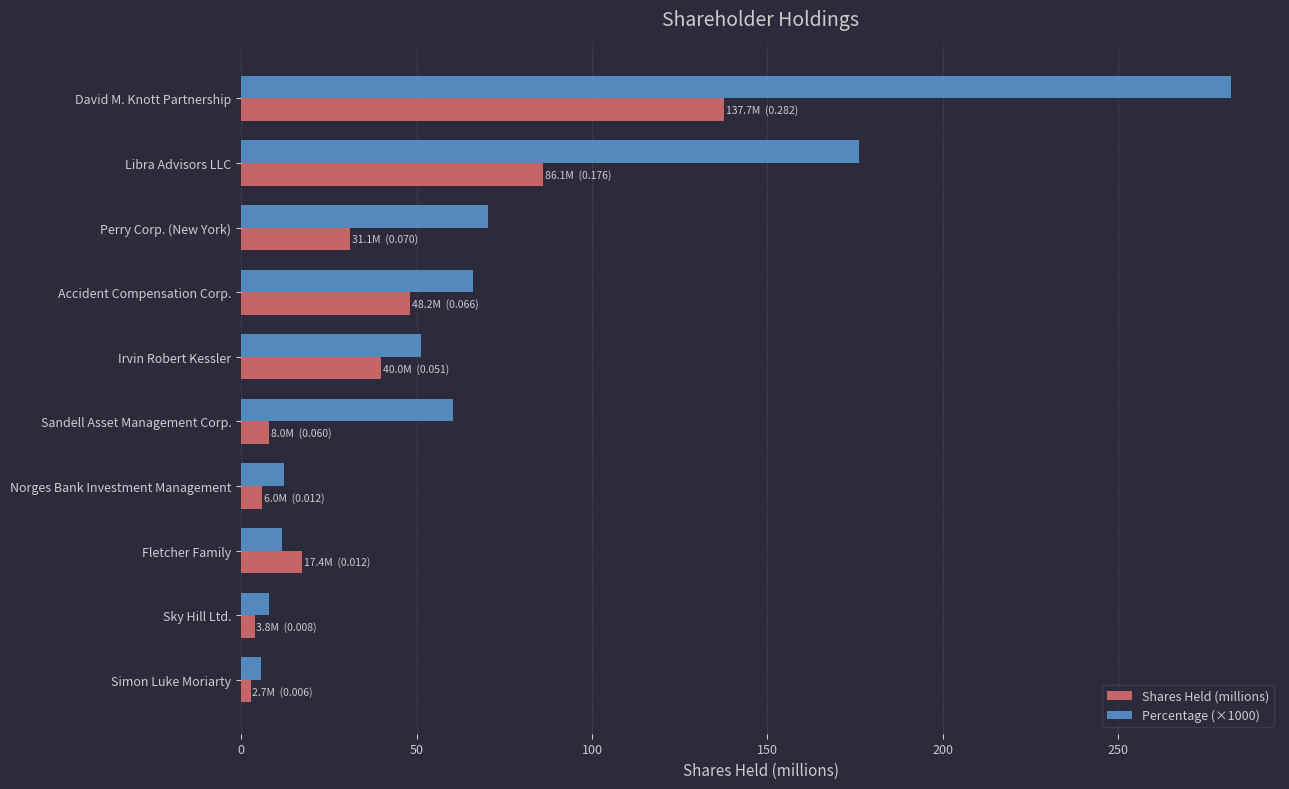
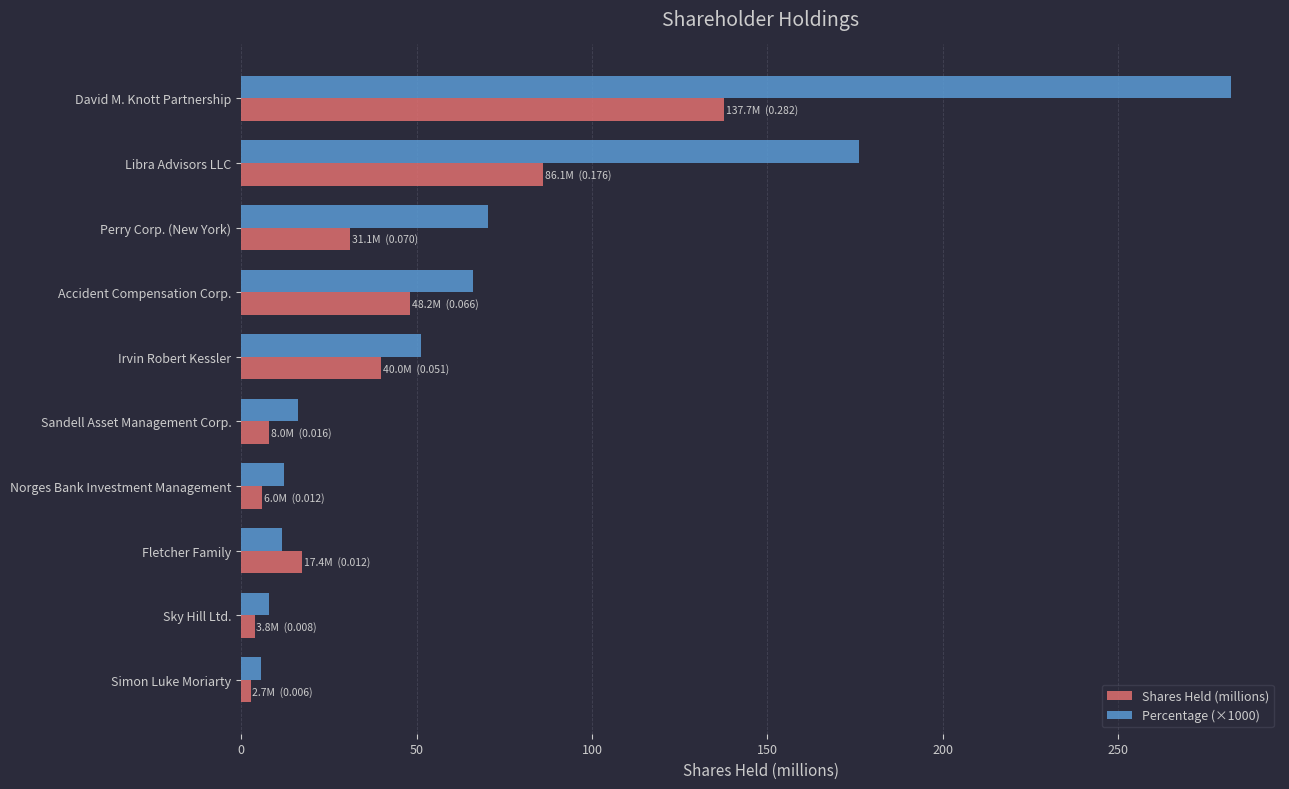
  {
    "Shares Held (millions)": {
      "David M. Knott Partnership": "137.7M",
      "Libra Advisors LLC": "86.1M",
      "Perry Corp. (New York)": "31.1M",
      "Accident Compensation Corp.": "48.2M",
      "Irvin Robert Kessler": "40.0M",
      "Sandell Asset Management Corp.": "8.0M",
      "Norges Bank Investment Management": "6.0M",
      "Fletcher Family": "17.4M",
      "Sky Hill Ltd.": "3.8M",
      "Simon Luke Moriarty": "2.7M"
    },
    "Percentage (×1000)": {
-     "Sandell Asset Management Corp.": "(0.060)"
+     "Sandell Asset Management Corp.": "(0.016)"
    }
  }
